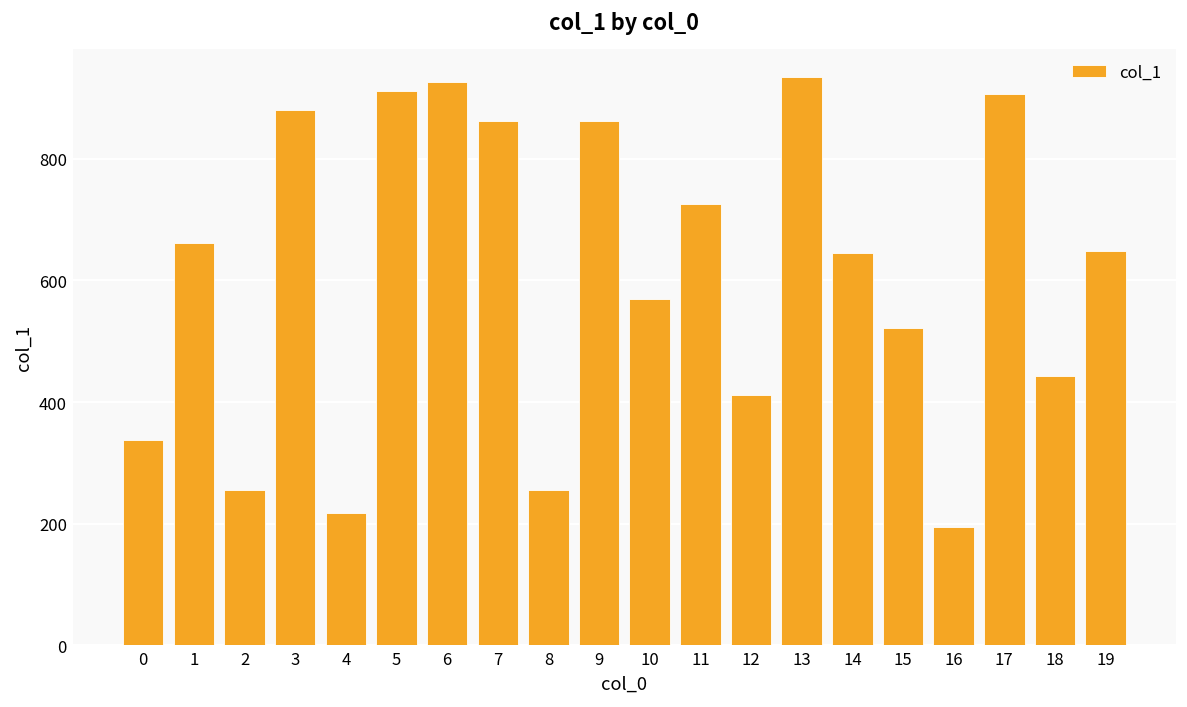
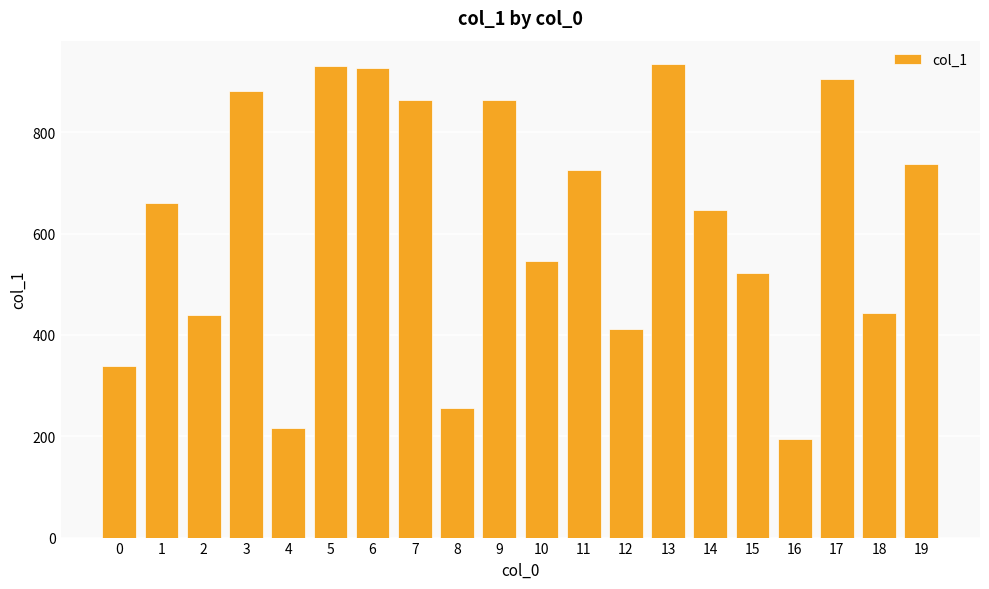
  {
    "0": 340,
    "1": 660,
-   "2": 260,
+   "2": 440,
    "3": 880,
    "4": 220,
-   "5": 910,
+   "5": 930,
    "6": 930,
    "7": 860,
    "8": 260,
    "9": 860,
-   "10": 570,
+   "10": 550,
    "11": 730,
    "12": 410,
    "13": 930,
    "14": 650,
    "15": 520,
    "16": 190,
    "17": 910,
    "18": 440,
-   "19": 650
+   "19": 740
  }
